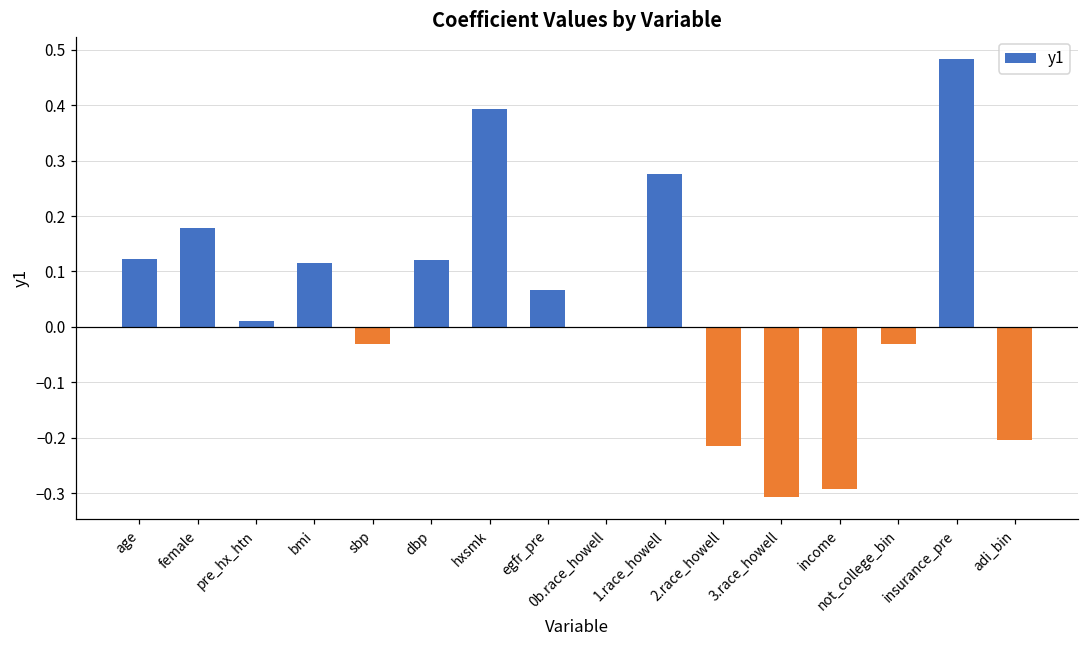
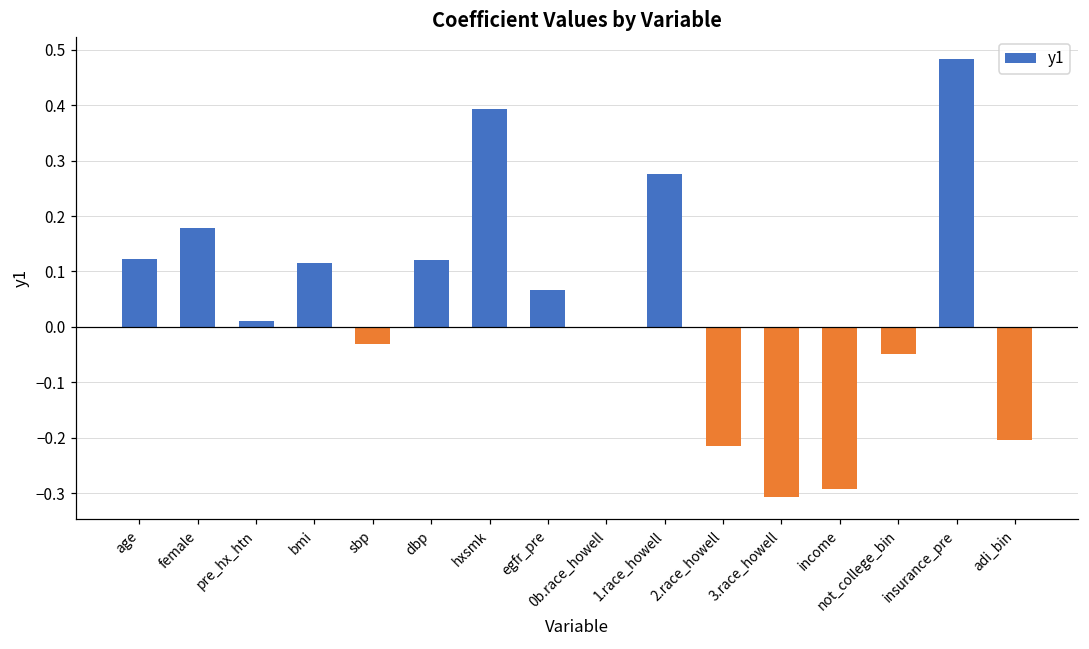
  {
    "age": 0.12,
    "female": 0.18,
    "pre_hx_htn": 0.01,
    "bmi": 0.12,
    "sbp": -0.03,
    "dbp": 0.12,
    "hxsmk": 0.39,
    "egfr_pre": 0.07,
    "0b.race_howell": 0.00,
    "1.race_howell": 0.28,
    "2.race_howell": -0.21,
    "3.race_howell": -0.31,
    "income": -0.29,
-   "not_college_bin": -0.03,
+   "not_college_bin": -0.05,
    "insurance_pre": 0.48,
    "adi_bin": -0.20
  }
